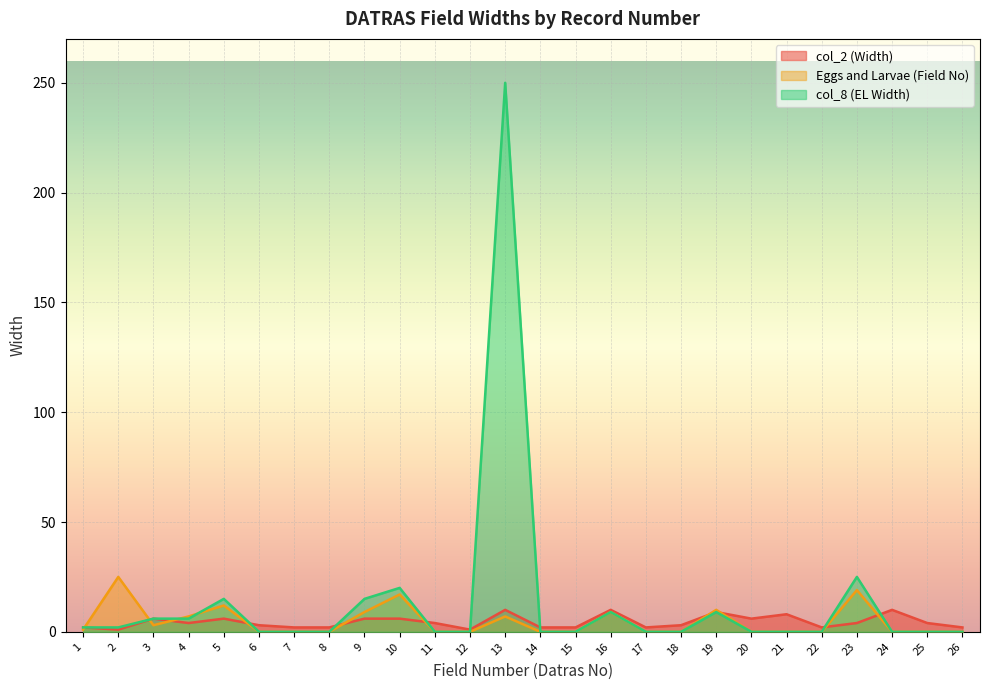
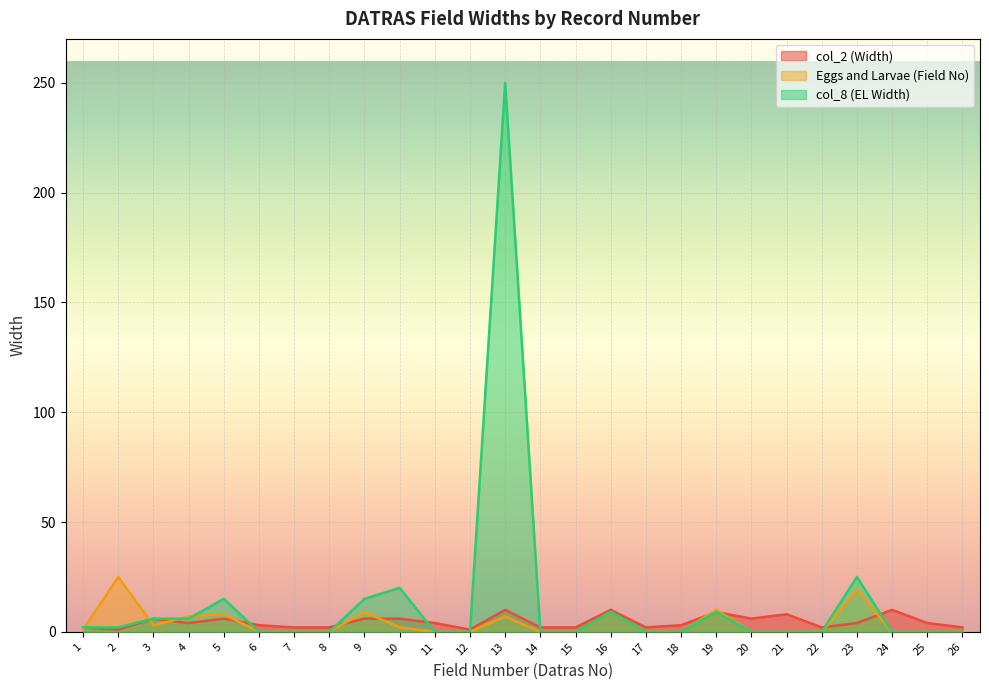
  {
    "col_2 (Width)": {
      "4": 4,
      "5": 6,
      "6": 3,
      "7": 2,
      "8": 2,
      "9": 6,
      "10": 6,
      "11": 4,
      "13": 10,
      "14": 2,
      "15": 2,
      "17": 2,
      "18": 3,
      "20": 6,
      "21": 8,
      "22": 2,
      "23": 4,
      "24": 10,
      "25": 4,
      "26": 2
    },
    "Eggs and Larvae (Field No)": {
      "2": 25,
      "3": 3,
-     "5": 12,
+     "5": 8,
      "9": 9,
-     "10": 17,
+     "10": 2,
      "13": 7,
      "23": 19
    },
    "col_8 (EL Width)": {
      "5": 15,
      "9": 15,
      "10": 20,
      "13": 250,
      "23": 25
    }
  }
